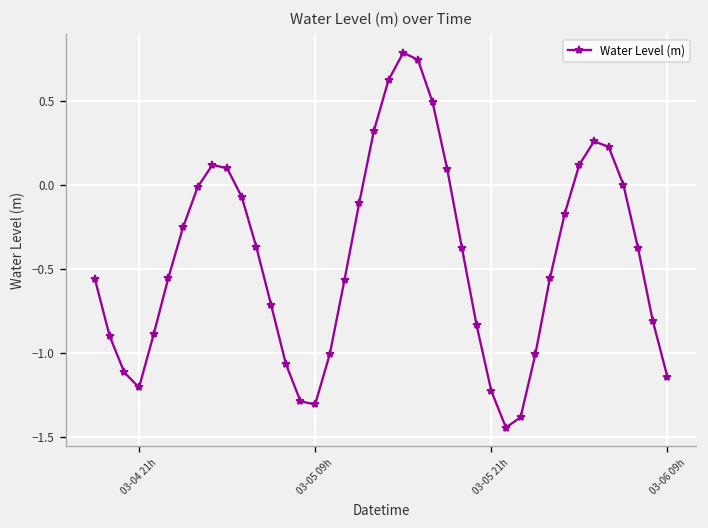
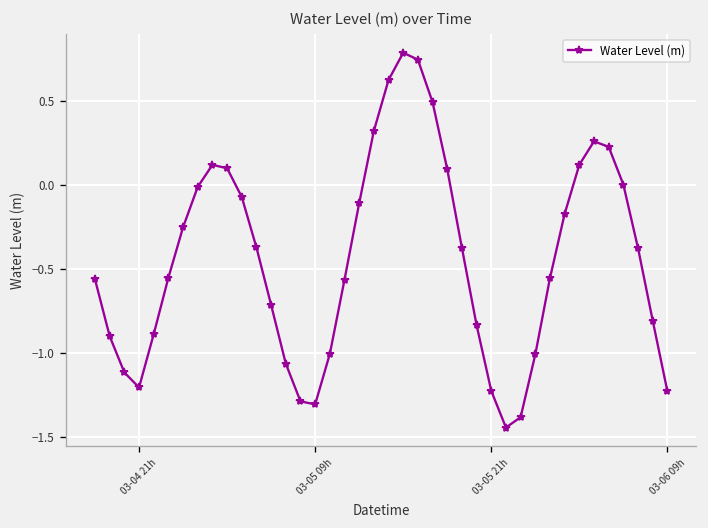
  {
    "03-04 21h": -1.20,
    "03-05 09h": -1.31,
    "03-05 21h": -1.22,
-   "03-06 09h": -1.14
+   "03-06 09h": -1.23
  }
